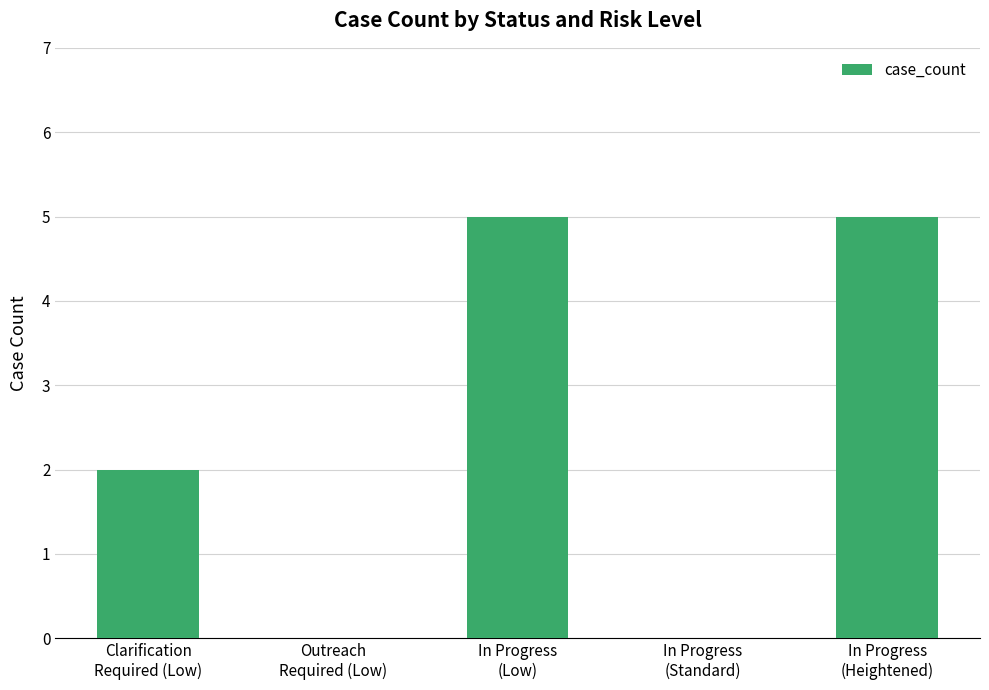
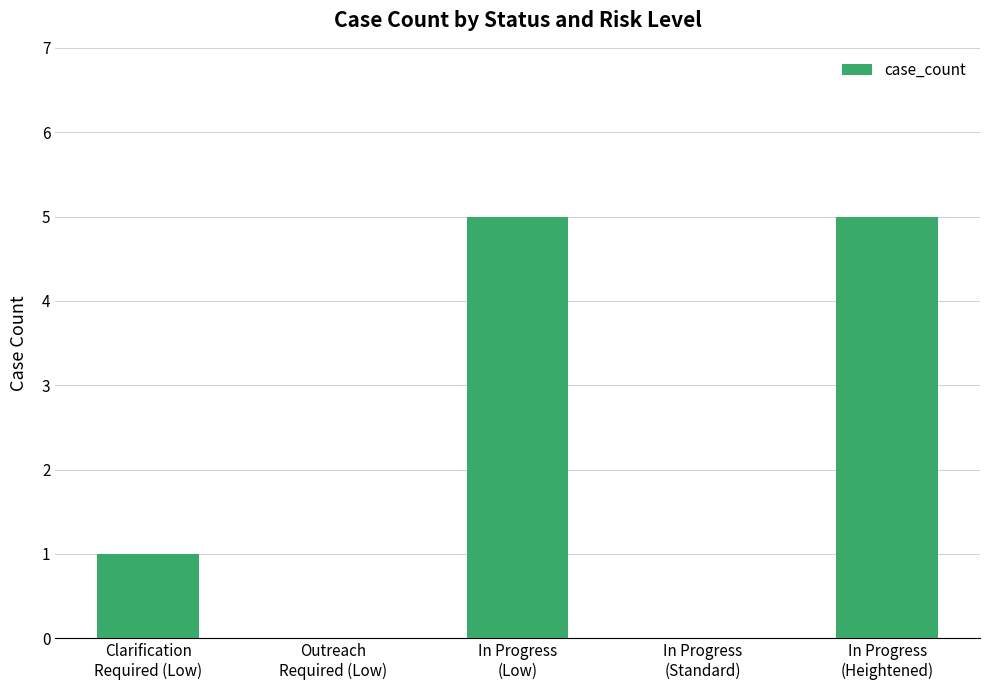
  {
-   "Clarification Required (Low)": 2,
+   "Clarification Required (Low)": 1,
    "Outreach Required (Low)": 0,
    "In Progress (Low)": 5,
    "In Progress (Standard)": 0,
    "In Progress (Heightened)": 5
  }
